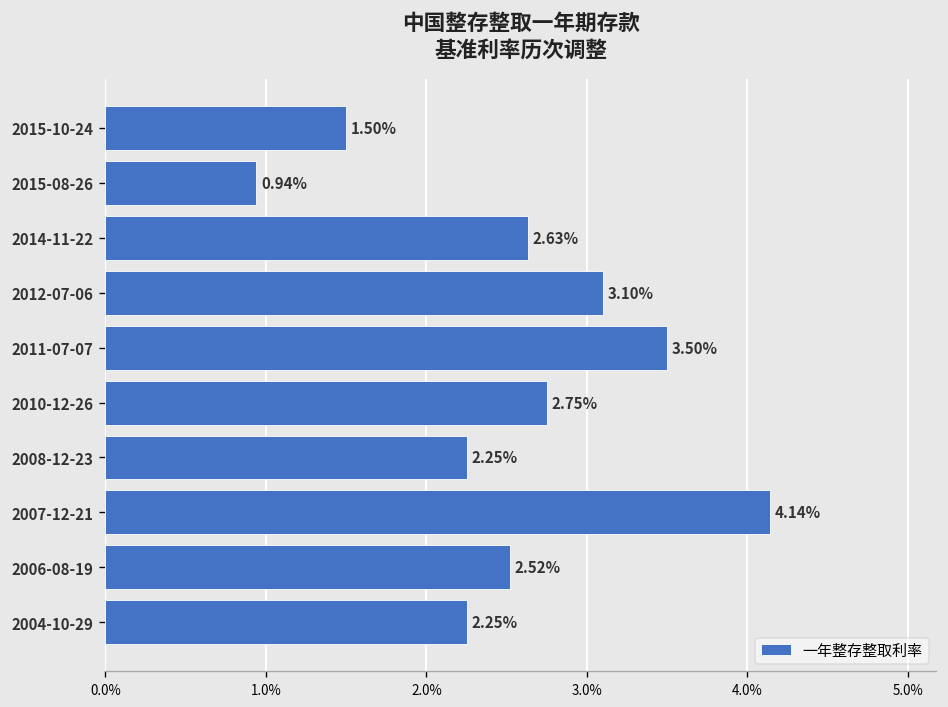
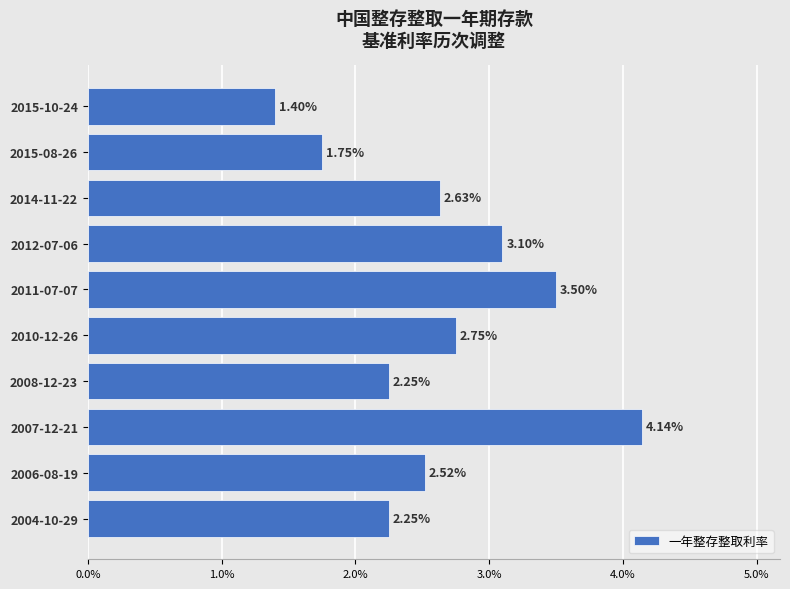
  {
-   "2015-10-24": "1.50%",
-   "2015-08-26": "0.94%",
+   "2015-10-24": "1.40%",
+   "2015-08-26": "1.75%",
    "2014-11-22": "2.63%",
    "2012-07-06": "3.10%",
    "2011-07-07": "3.50%",
    "2010-12-26": "2.75%",
    "2008-12-23": "2.25%",
    "2007-12-21": "4.14%",
    "2006-08-19": "2.52%",
    "2004-10-29": "2.25%"
  }
